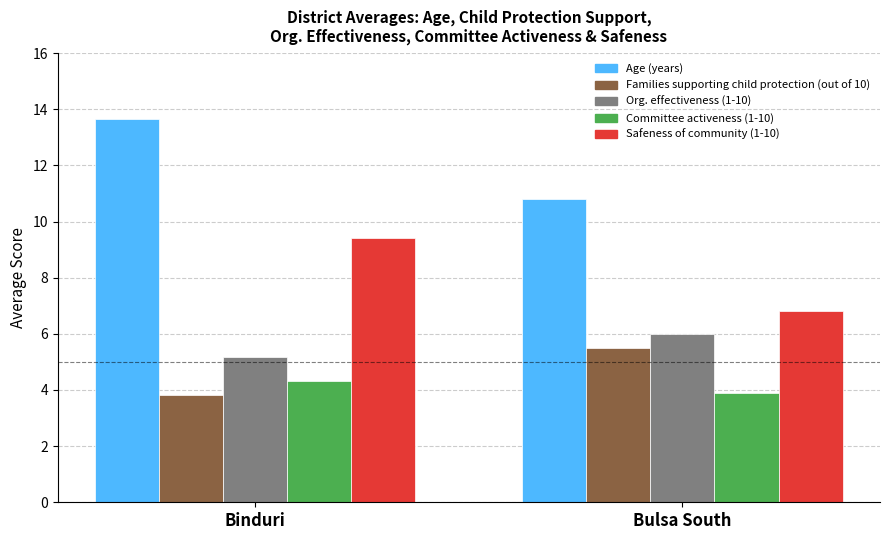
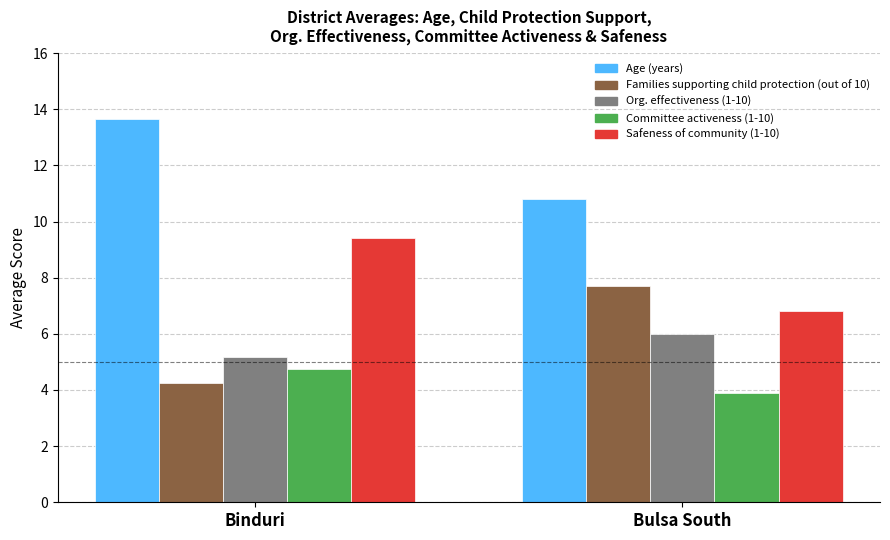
  {
    "Age (years)": {
      "Binduri": 13.7,
      "Bulsa South": 10.8
    },
    "Families supporting child protection (out of 10)": {
-     "Binduri": 3.8,
-     "Bulsa South": 5.5
+     "Binduri": 4.3,
+     "Bulsa South": 7.7
    },
    "Org. effectiveness (1-10)": {
      "Binduri": 5.2,
      "Bulsa South": 6.0
    },
    "Committee activeness (1-10)": {
-     "Binduri": 4.3,
+     "Binduri": 4.7,
      "Bulsa South": 3.9
    },
    "Safeness of community (1-10)": {
      "Binduri": 9.4,
      "Bulsa South": 6.8
    }
  }
